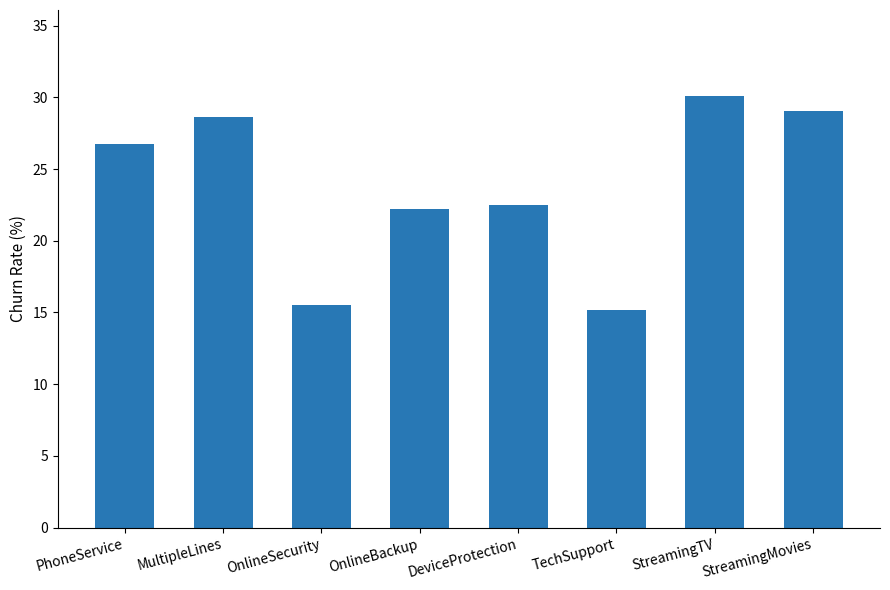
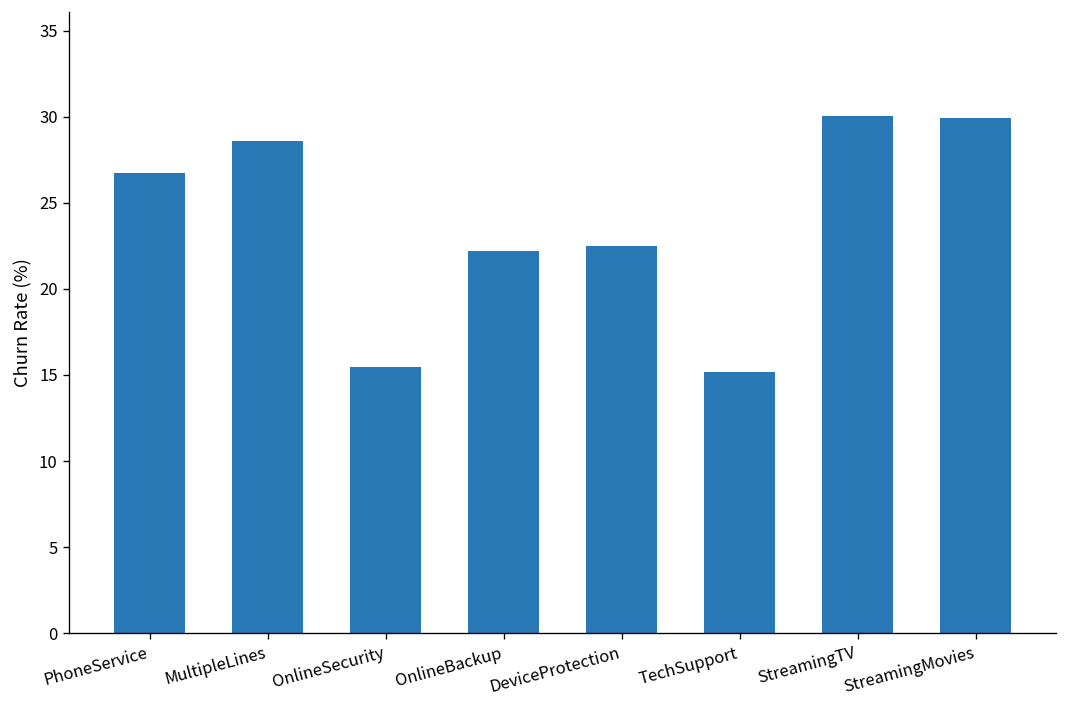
  {
    "PhoneService": 26.7,
    "MultipleLines": 28.6,
    "OnlineSecurity": 15.5,
    "OnlineBackup": 22.2,
    "DeviceProtection": 22.5,
    "TechSupport": 15.2,
    "StreamingTV": 30.1,
-   "StreamingMovies": 29.1
+   "StreamingMovies": 29.9
  }
